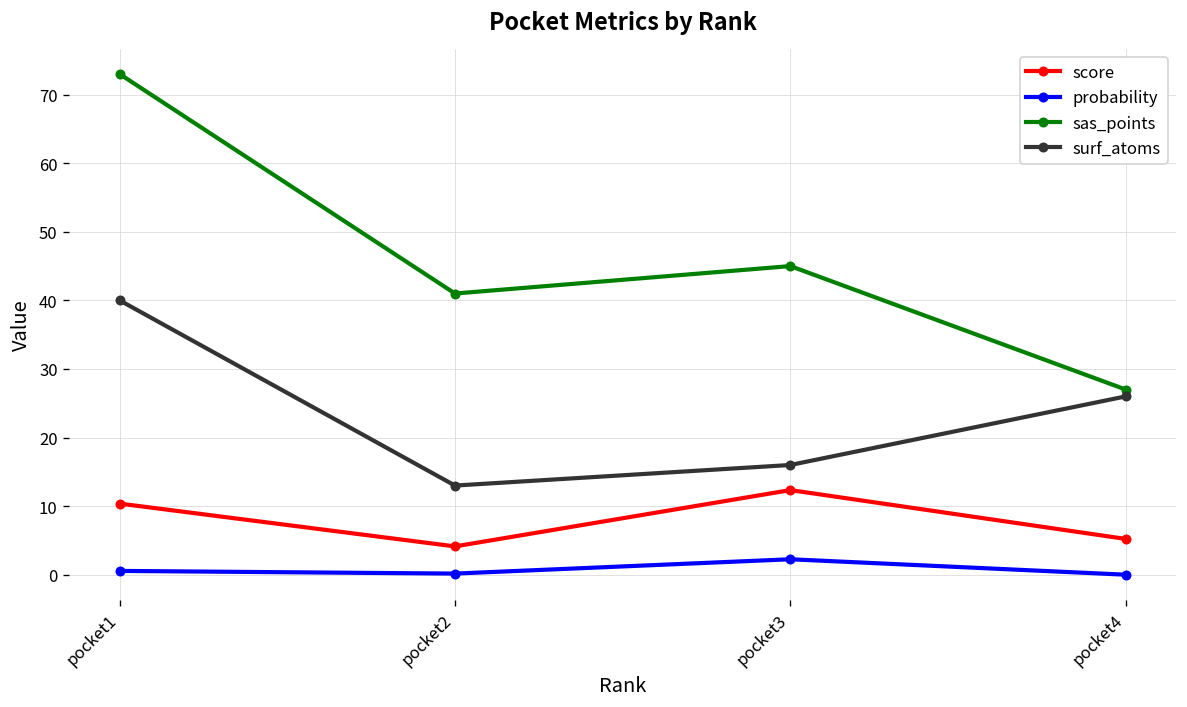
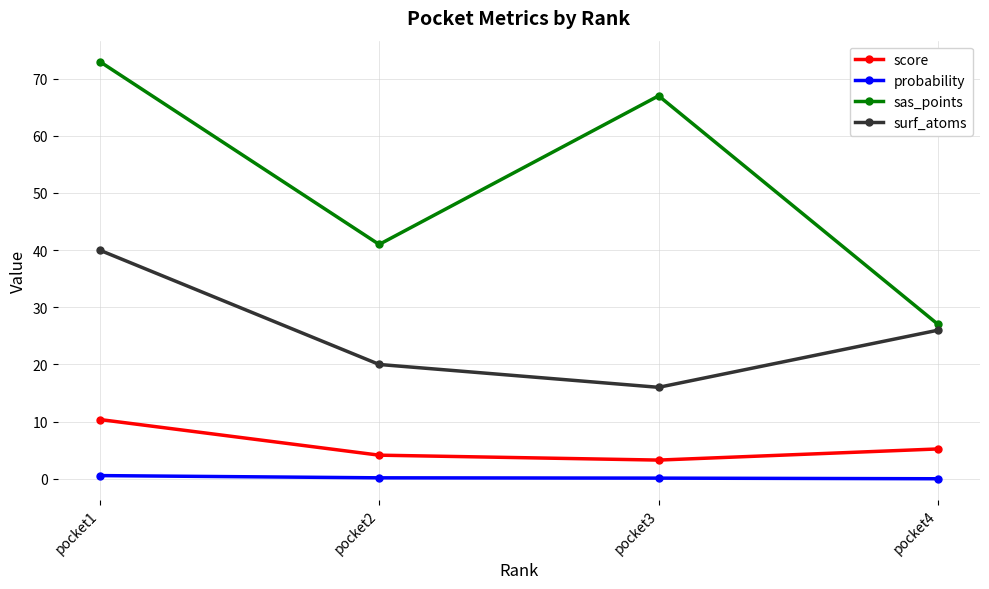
  {
    "score": {
      "pocket1": 10,
      "pocket2": 4,
-     "pocket3": 12,
+     "pocket3": 3,
      "pocket4": 5
    },
    "probability": {
      "pocket1": 1,
      "pocket2": 0,
-     "pocket3": 2,
+     "pocket3": 0,
      "pocket4": 0
    },
    "sas_points": {
      "pocket1": 73,
      "pocket2": 41,
-     "pocket3": 45,
+     "pocket3": 67,
      "pocket4": 27
    },
    "surf_atoms": {
      "pocket1": 40,
-     "pocket2": 13,
+     "pocket2": 20,
      "pocket3": 16,
      "pocket4": 26
    }
  }
